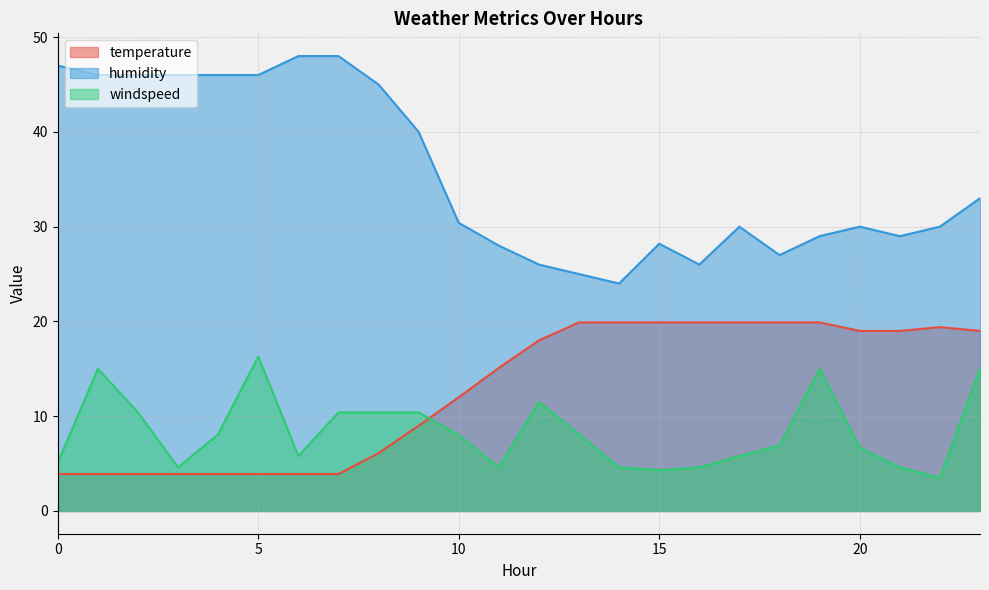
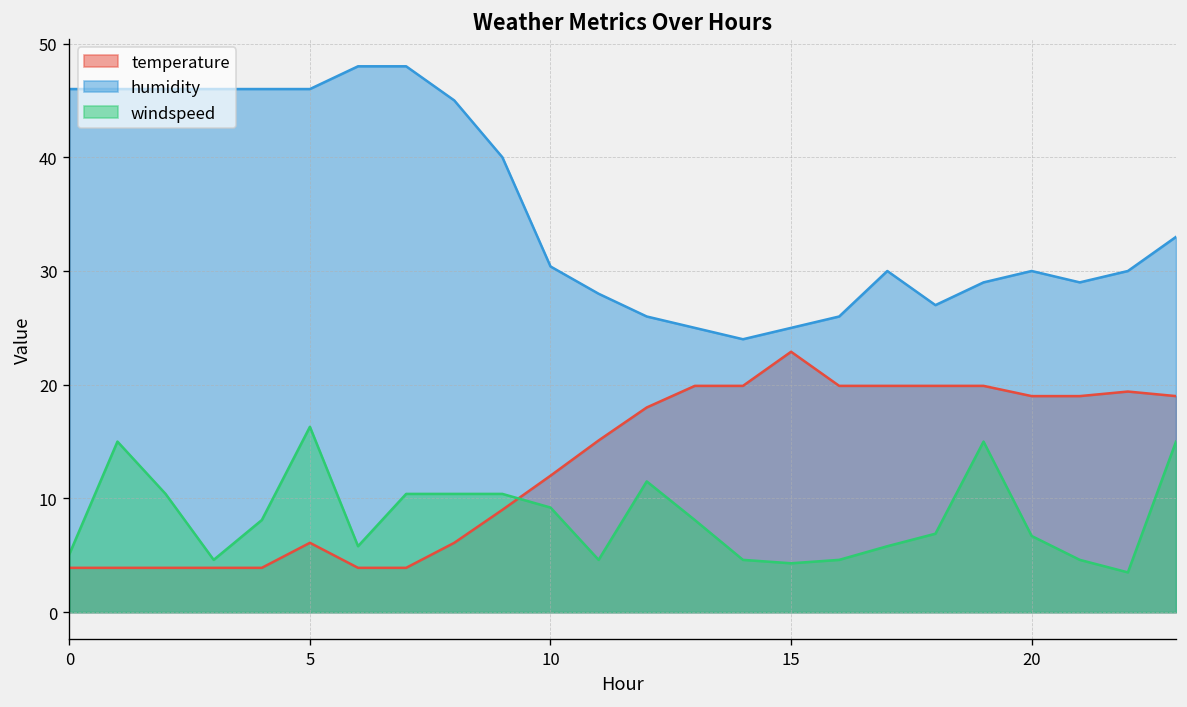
  {
    "temperature": {
      "0": 4,
-     "5": 4,
+     "5": 6,
      "10": 12,
-     "15": 20,
+     "15": 23,
      "20": 19
    },
    "humidity": {
-     "0": 47,
+     "0": 46,
      "5": 46,
      "10": 30,
-     "15": 28,
+     "15": 25,
      "20": 30
    },
    "windspeed": {
      "0": 5,
      "5": 16,
-     "10": 8,
+     "10": 9,
      "15": 4,
      "20": 7
    }
  }
